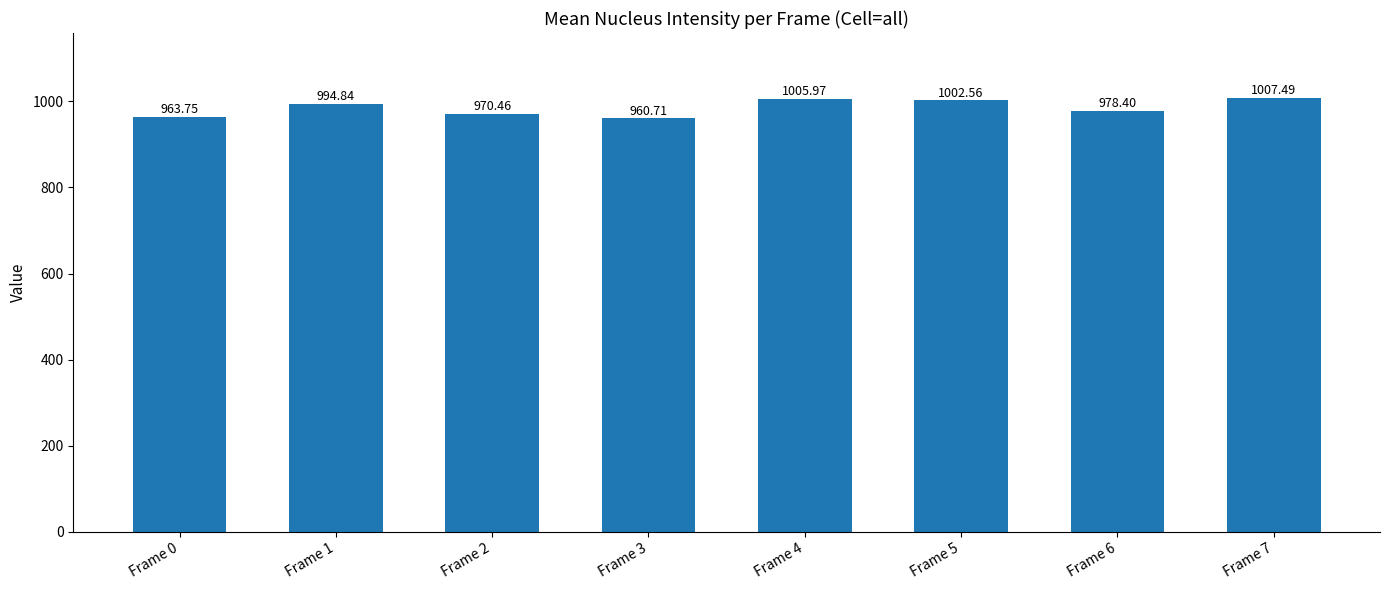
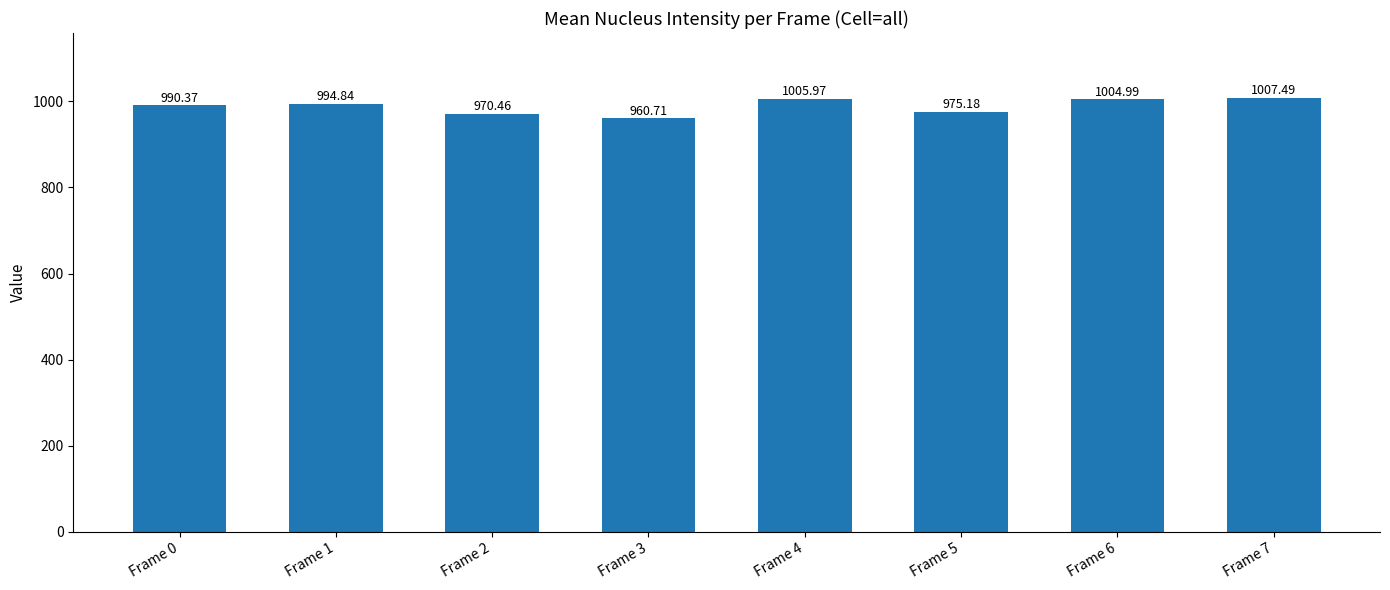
  {
-   "Frame 0": 963.75,
+   "Frame 0": 990.37,
    "Frame 1": 994.84,
    "Frame 2": 970.46,
    "Frame 3": 960.71,
    "Frame 4": 1005.97,
-   "Frame 5": 1002.56,
-   "Frame 6": 978.40,
+   "Frame 5": 975.18,
+   "Frame 6": 1004.99,
    "Frame 7": 1007.49
  }
